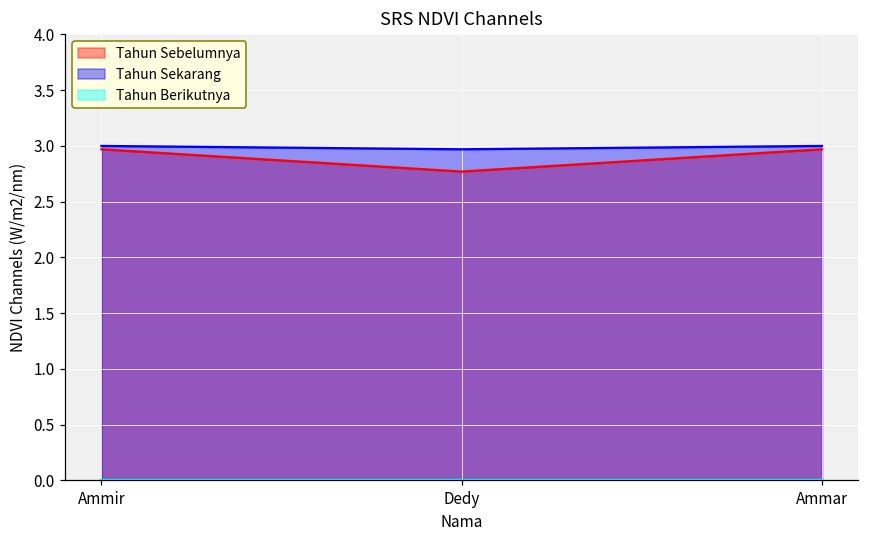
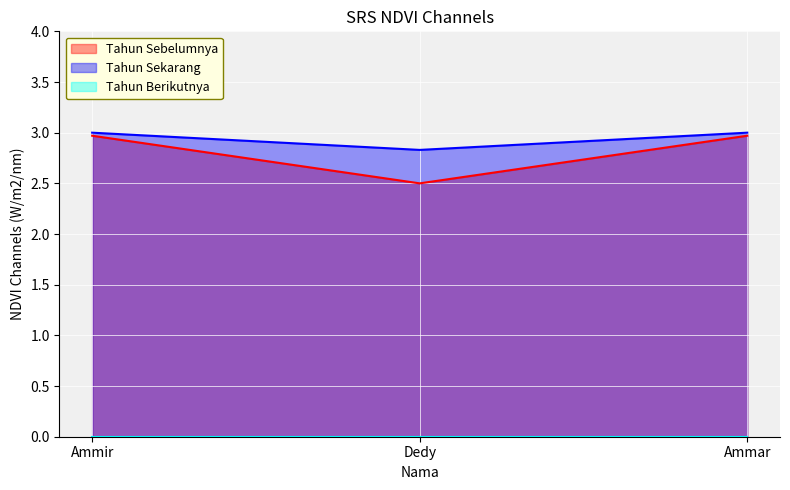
  {
    "Tahun Sebelumnya": {
      "Ammir": 2.97,
-     "Dedy": 2.77,
+     "Dedy": 2.50,
      "Ammar": 2.97
    },
    "Tahun Sekarang": {
      "Ammir": 3.00,
-     "Dedy": 2.97,
+     "Dedy": 2.83,
      "Ammar": 3.00
    },
    "Tahun Berikutnya": {
      "Ammir": 0.00,
      "Dedy": 0.00,
      "Ammar": 0.00
    }
  }
